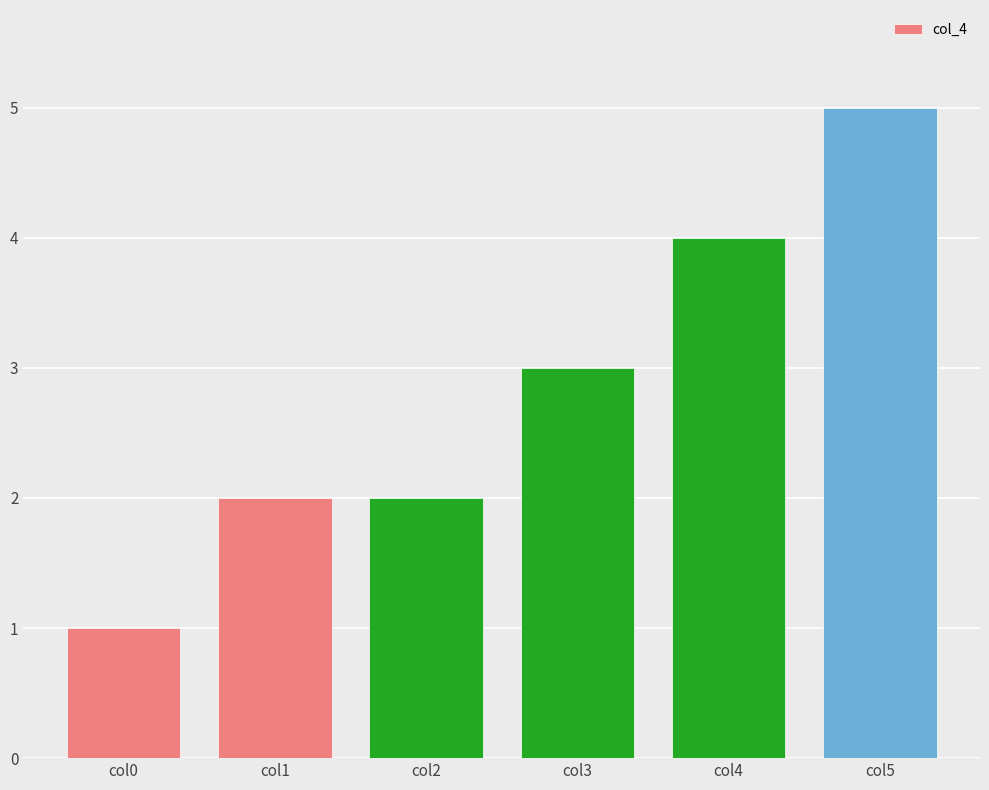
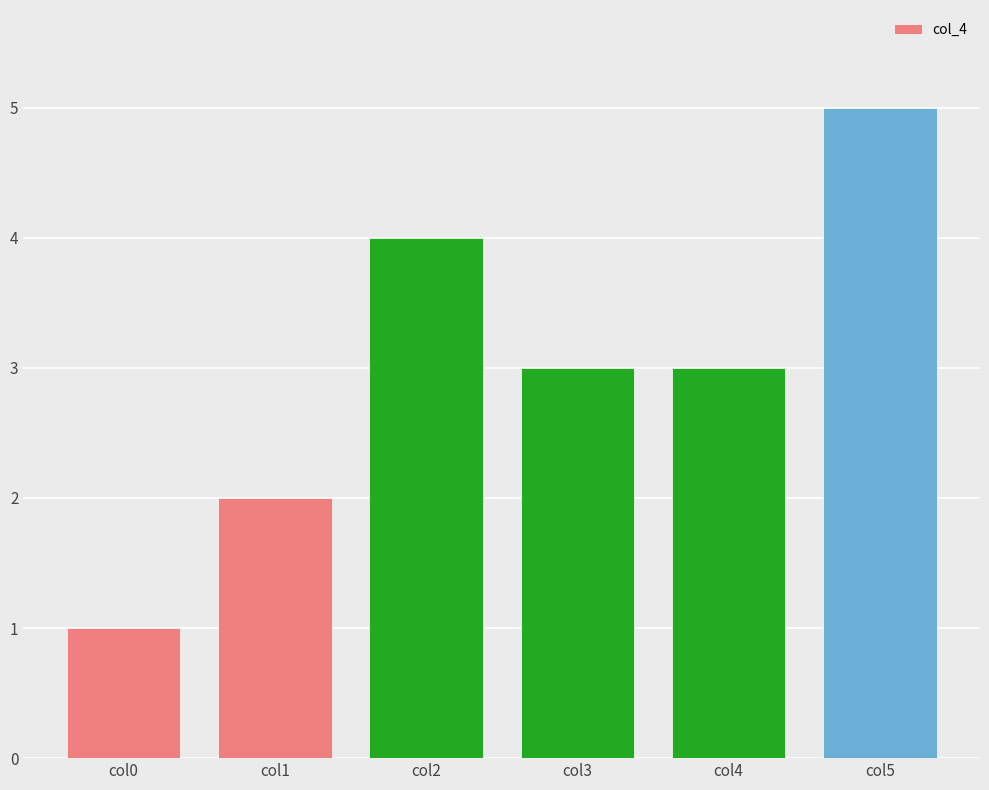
  {
    "col0": 1,
    "col1": 2,
-   "col2": 2,
+   "col2": 4,
    "col3": 3,
-   "col4": 4,
+   "col4": 3,
    "col5": 5
  }
